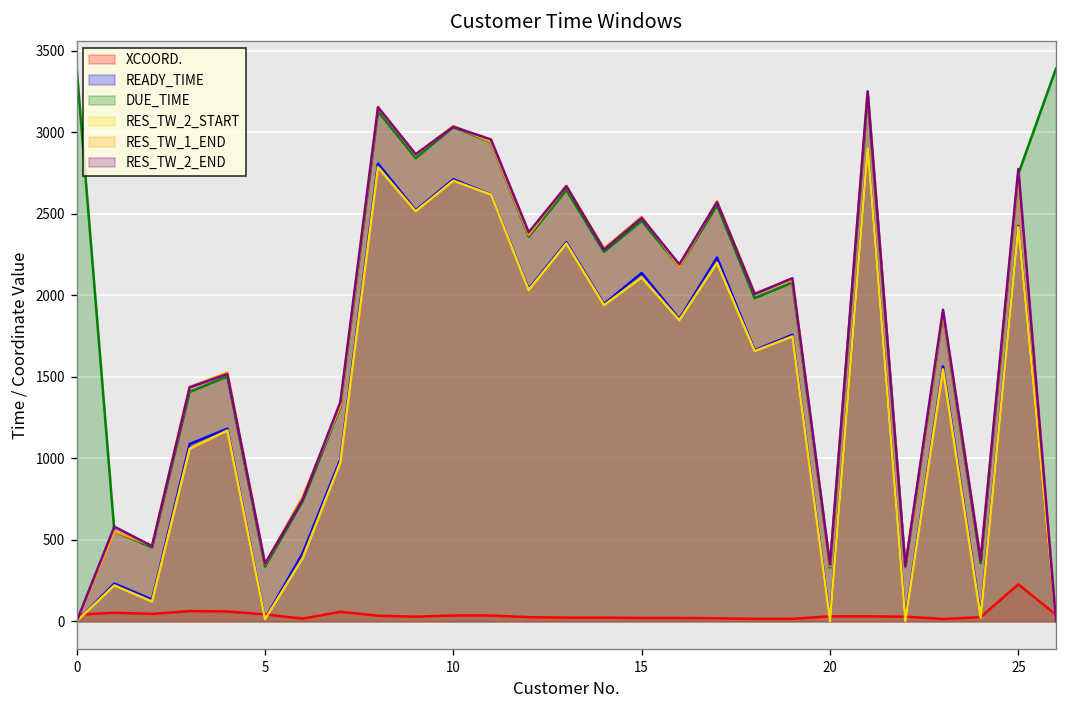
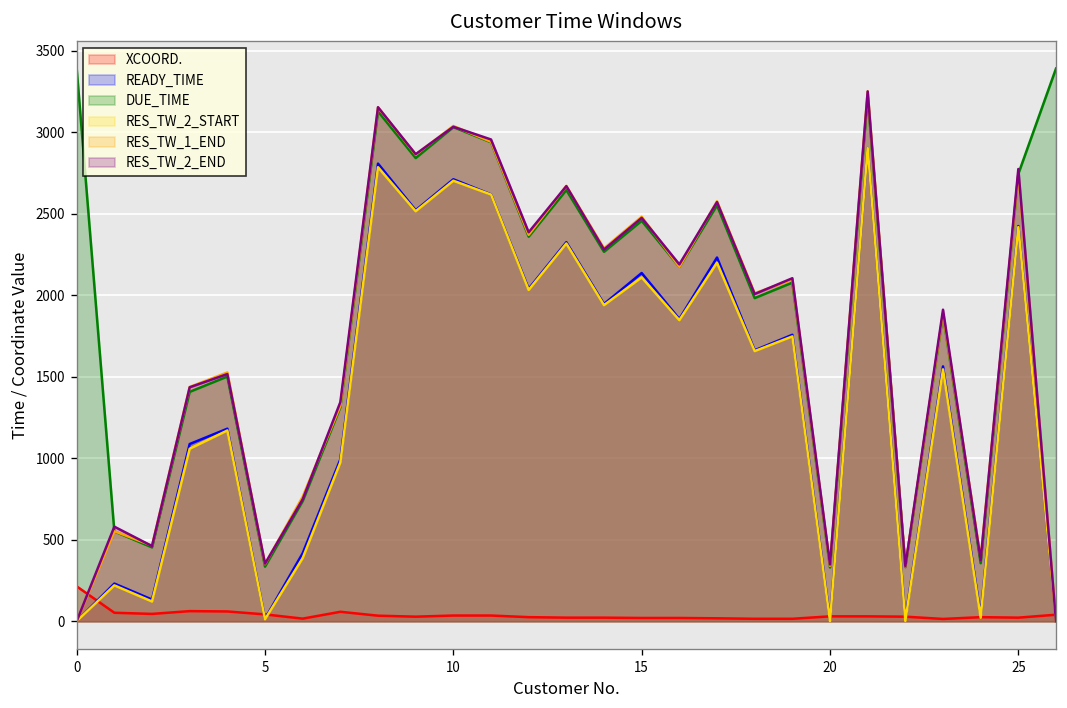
  {
    "XCOORD.": {
-     "0": 40,
+     "0": 210,
      "5": 40,
      "10": 40,
      "15": 20,
      "20": 30,
-     "25": 230
+     "25": 20
    },
    "READY_TIME": {
      "15": 2140
    },
    "DUE_TIME": {
      "0": 3390
    },
    "RES_TW_2_END": {
      "25": 2770
    }
  }
